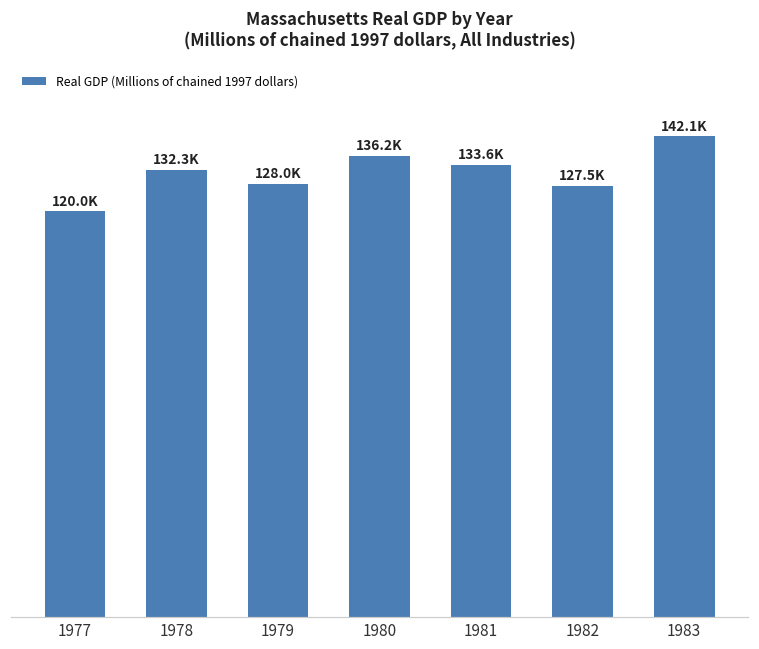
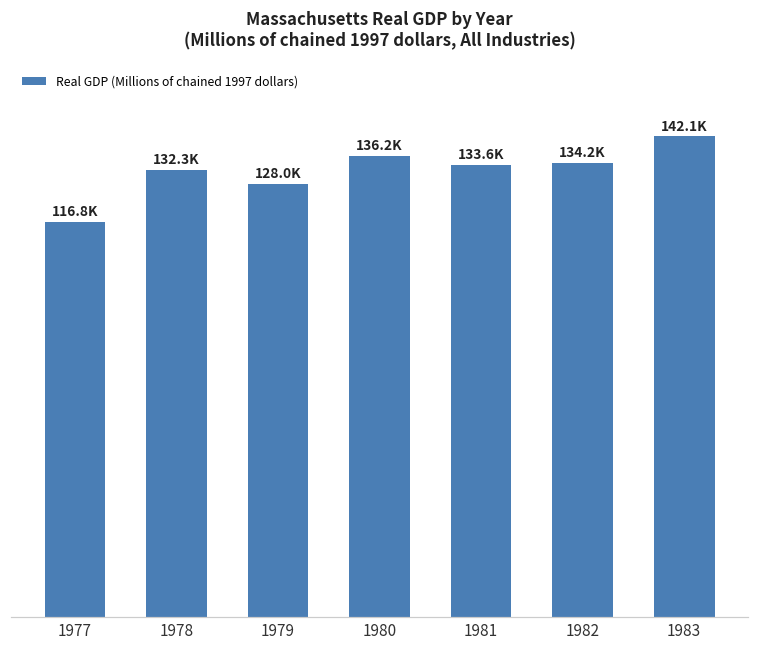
  {
-   "1977": "120.0K",
+   "1977": "116.8K",
    "1978": "132.3K",
    "1979": "128.0K",
    "1980": "136.2K",
    "1981": "133.6K",
-   "1982": "127.5K",
+   "1982": "134.2K",
    "1983": "142.1K"
  }
